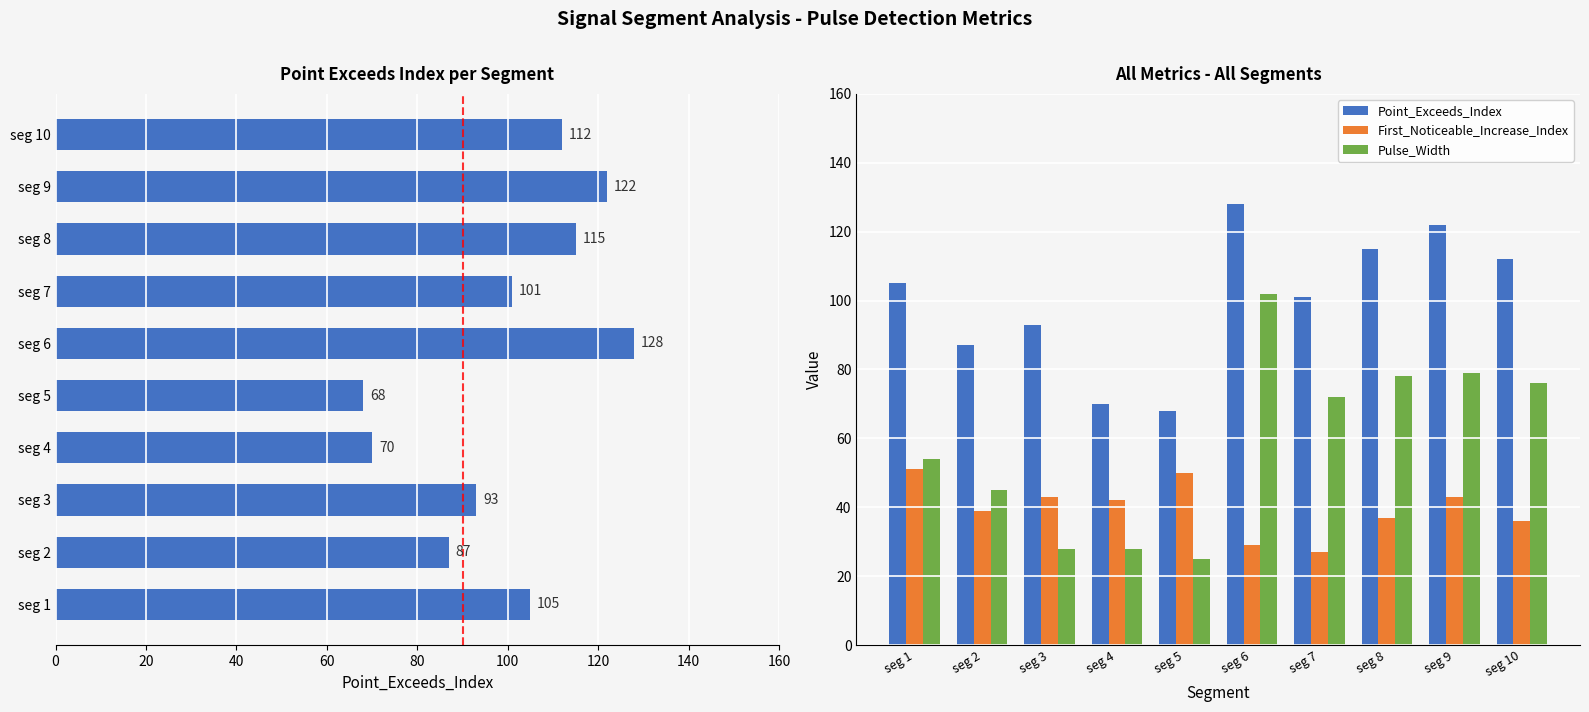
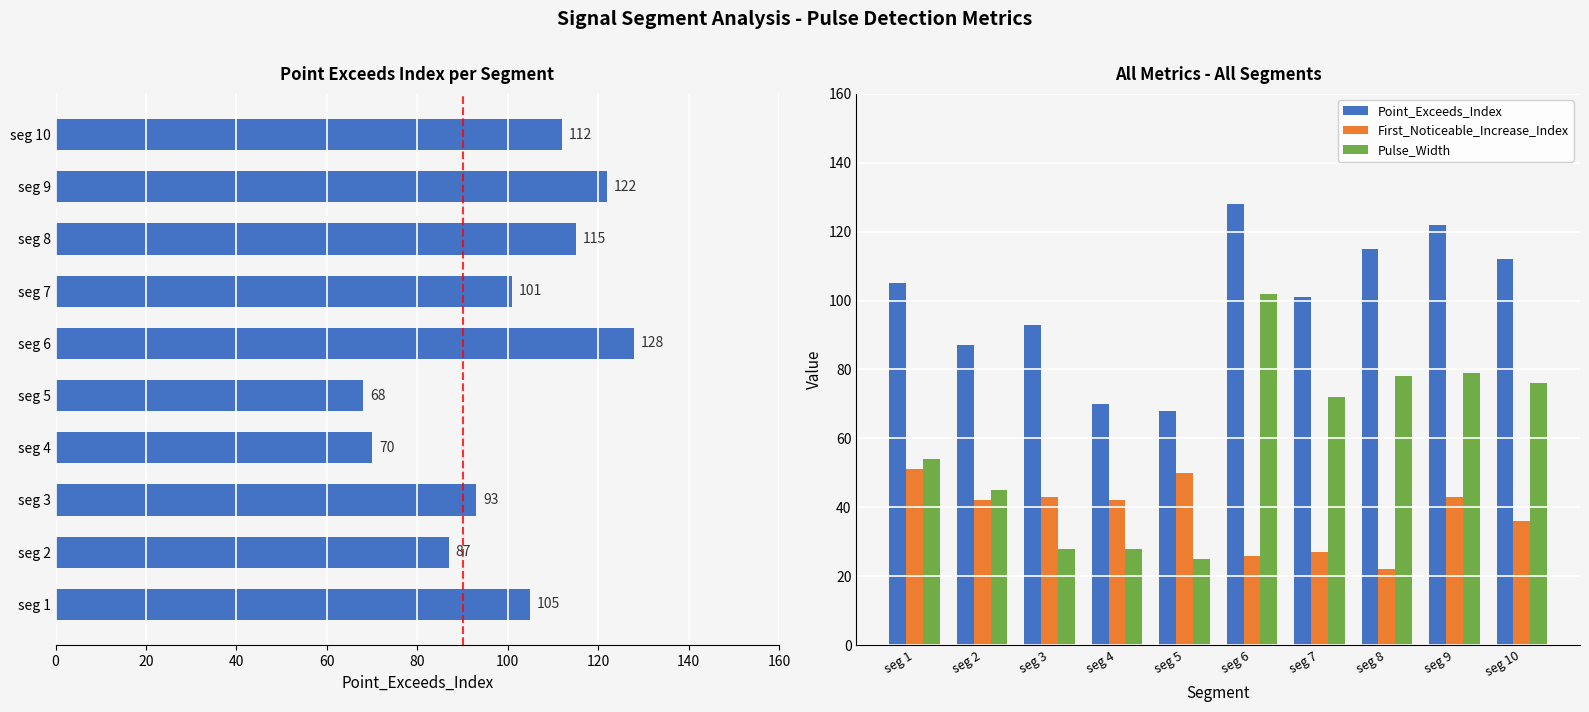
  {
    "Point Exceeds Index per Segment": {
      "seg 10": 112,
      "seg 9": 122,
      "seg 8": 115,
      "seg 7": 101,
      "seg 6": 128,
      "seg 5": 68,
      "seg 4": 70,
      "seg 3": 93,
      "seg 2": 87,
      "seg 1": 105
    },
    "All Metrics - All Segments": {
      "Point_Exceeds_Index": {
        "seg 1": 105,
        "seg 2": 87,
        "seg 3": 93,
        "seg 4": 70,
        "seg 5": 68,
        "seg 6": 128,
        "seg 7": 101,
        "seg 8": 115,
        "seg 9": 122,
        "seg 10": 112
      },
      "First_Noticeable_Increase_Index": {
        "seg 1": 51,
-       "seg 2": 39,
+       "seg 2": 42,
        "seg 3": 43,
        "seg 4": 42,
        "seg 5": 50,
-       "seg 6": 29,
+       "seg 6": 26,
        "seg 7": 27,
-       "seg 8": 37,
+       "seg 8": 22,
        "seg 9": 43,
        "seg 10": 36
      },
      "Pulse_Width": {
        "seg 1": 54,
        "seg 2": 45,
        "seg 3": 28,
        "seg 4": 28,
        "seg 5": 25,
        "seg 6": 102,
        "seg 7": 72,
        "seg 8": 78,
        "seg 9": 79,
        "seg 10": 76
      }
    }
  }
